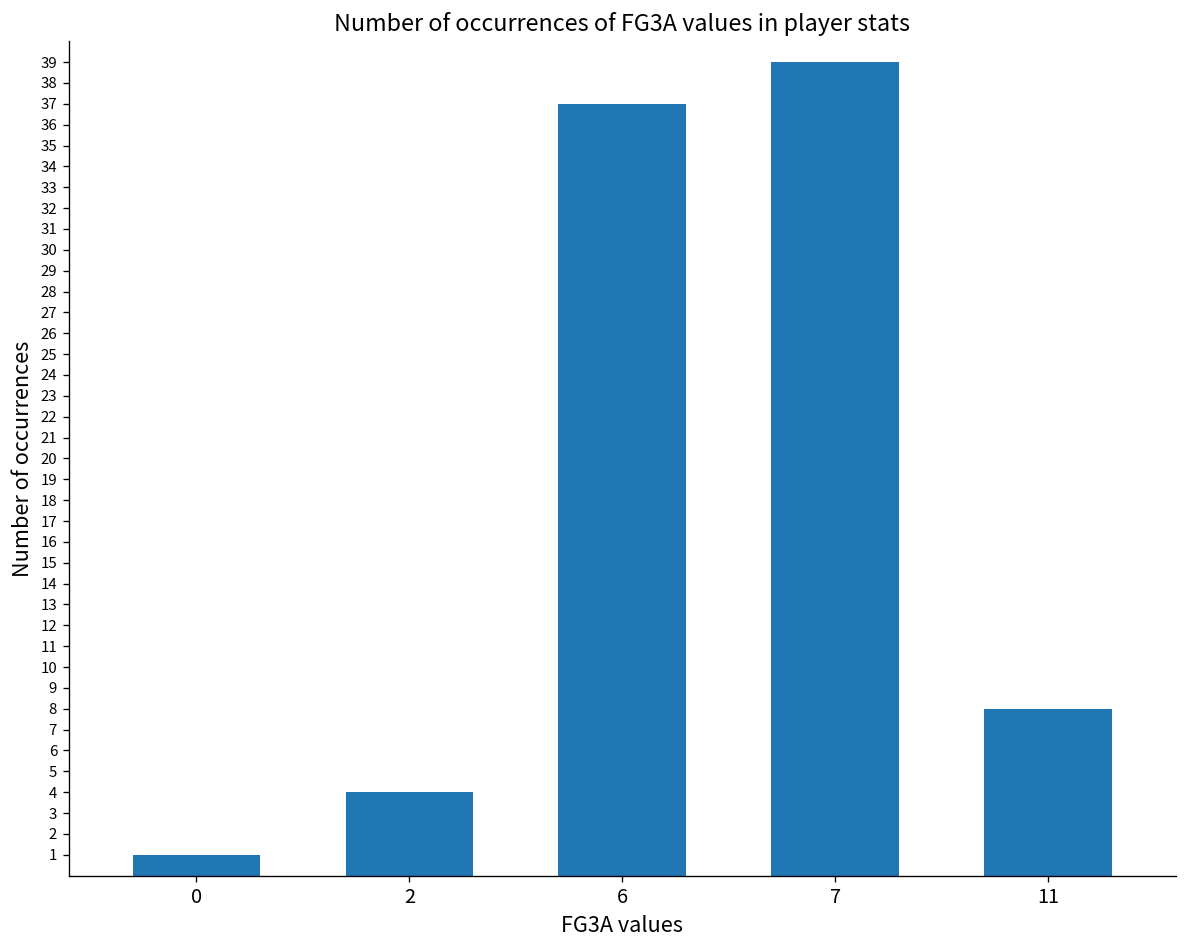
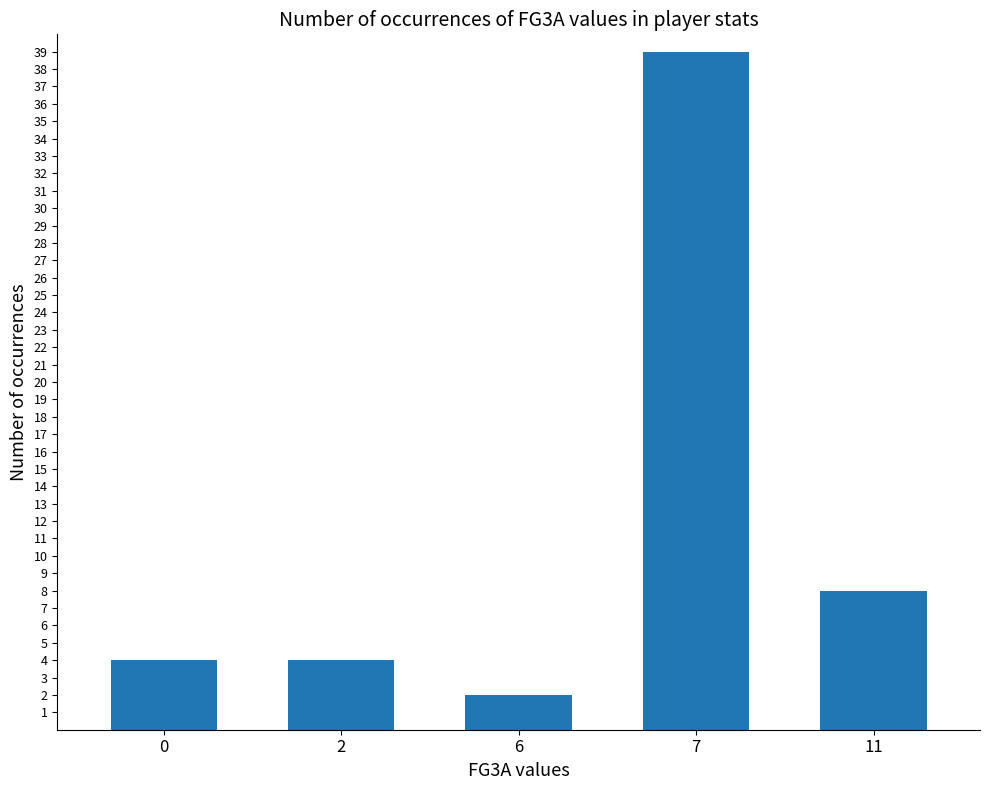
  {
-   "0": 1,
+   "0": 4,
    "2": 4,
-   "6": 37,
+   "6": 2,
    "7": 39,
    "11": 8
  }
